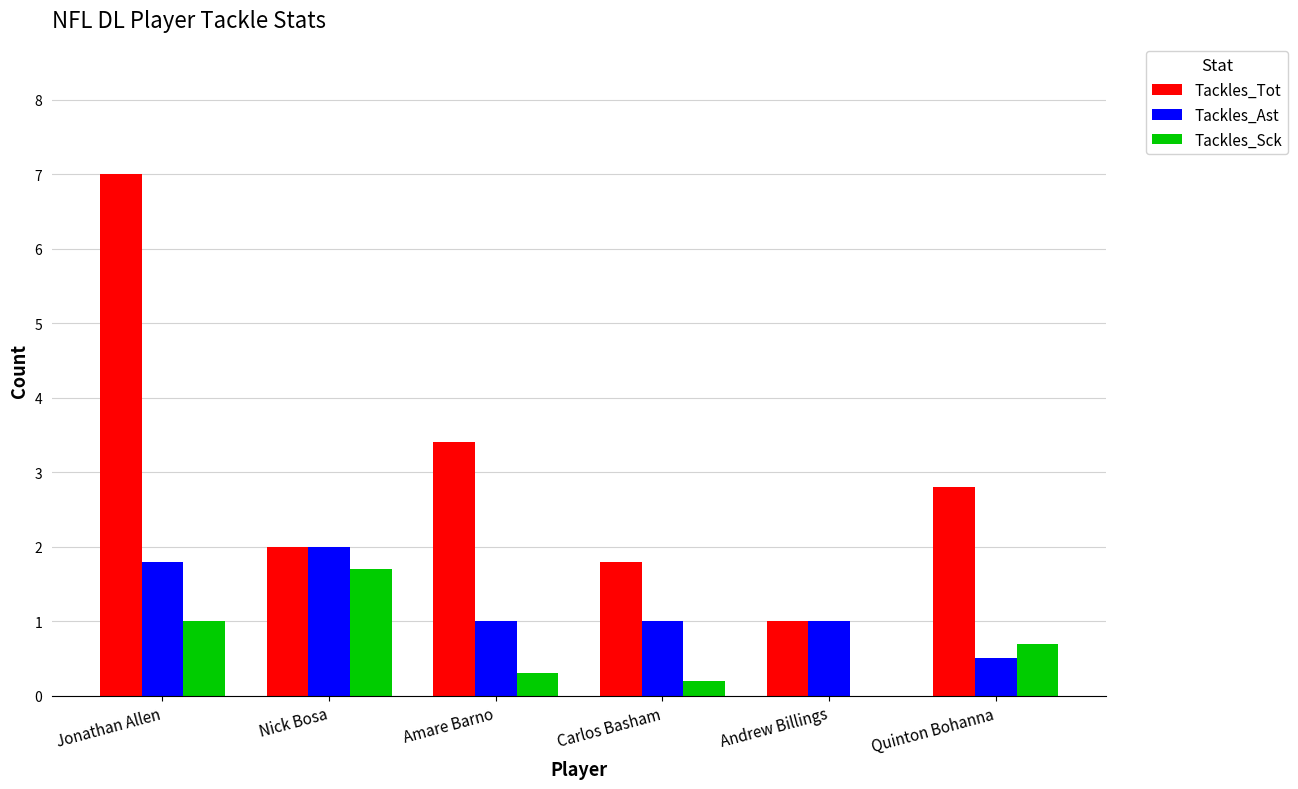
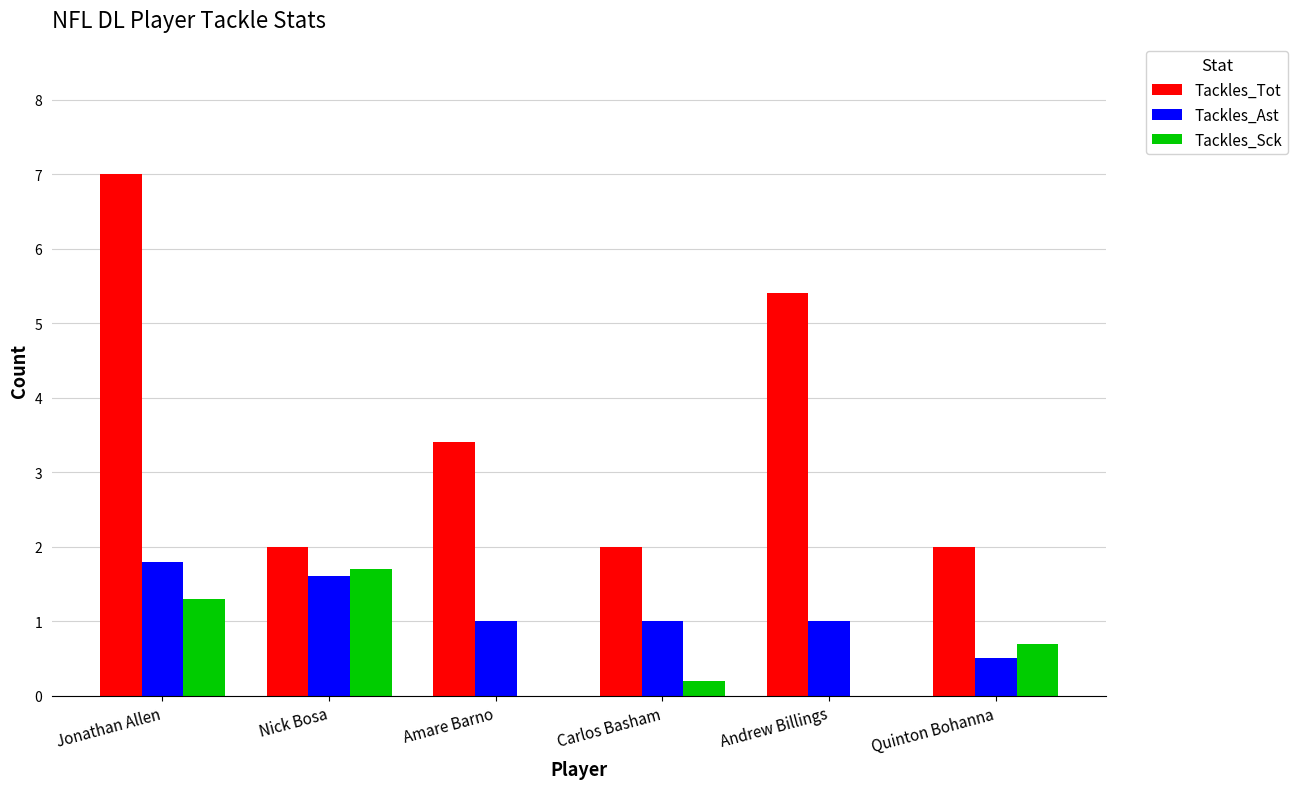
  {
    "Tackles_Tot": {
      "Jonathan Allen": 7.0,
      "Nick Bosa": 2.0,
      "Amare Barno": 3.4,
-     "Carlos Basham": 1.8,
-     "Andrew Billings": 1.0,
-     "Quinton Bohanna": 2.8
+     "Carlos Basham": 2.0,
+     "Andrew Billings": 5.4,
+     "Quinton Bohanna": 2.0
    },
    "Tackles_Ast": {
      "Jonathan Allen": 1.8,
-     "Nick Bosa": 2.0,
+     "Nick Bosa": 1.6,
      "Amare Barno": 1.0,
      "Carlos Basham": 1.0,
      "Andrew Billings": 1.0,
      "Quinton Bohanna": 0.5
    },
    "Tackles_Sck": {
-     "Jonathan Allen": 1.0,
+     "Jonathan Allen": 1.3,
      "Nick Bosa": 1.7,
-     "Amare Barno": 0.3,
+     "Amare Barno": 0.0,
      "Carlos Basham": 0.2,
      "Andrew Billings": 0.0,
      "Quinton Bohanna": 0.7
    }
  }
